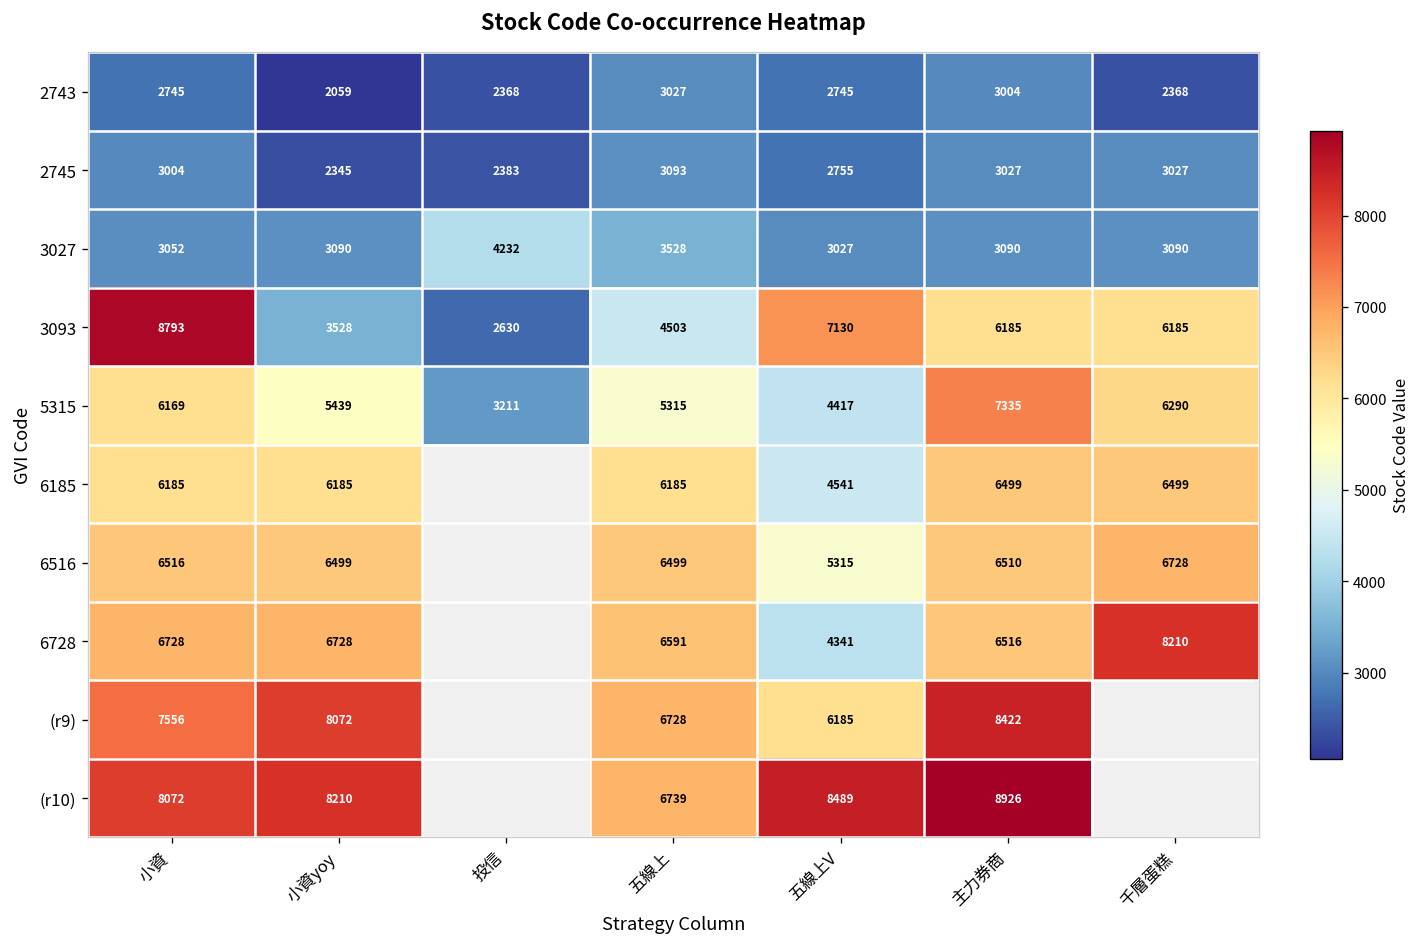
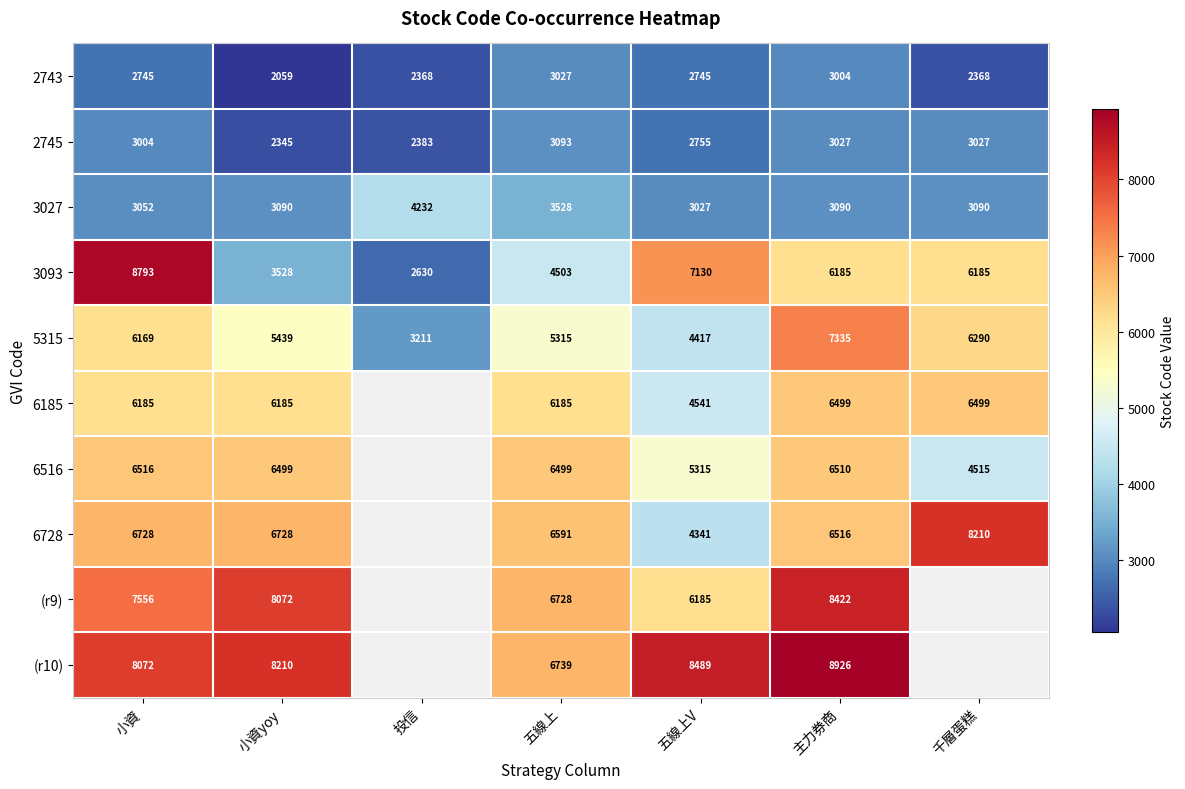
  {
    "2743": {
      "小資": 2745,
      "小資yoy": 2059,
      "投信": 2368,
      "五線上": 3027,
      "五線上V": 2745,
      "主力券商": 3004,
      "千層蛋糕": 2368
    },
    "2745": {
      "小資": 3004,
      "小資yoy": 2345,
      "投信": 2383,
      "五線上": 3093,
      "五線上V": 2755,
      "主力券商": 3027,
      "千層蛋糕": 3027
    },
    "3027": {
      "小資": 3052,
      "小資yoy": 3090,
      "投信": 4232,
      "五線上": 3528,
      "五線上V": 3027,
      "主力券商": 3090,
      "千層蛋糕": 3090
    },
    "3093": {
      "小資": 8793,
      "小資yoy": 3528,
      "投信": 2630,
      "五線上": 4503,
      "五線上V": 7130,
      "主力券商": 6185,
      "千層蛋糕": 6185
    },
    "5315": {
      "小資": 6169,
      "小資yoy": 5439,
      "投信": 3211,
      "五線上": 5315,
      "五線上V": 4417,
      "主力券商": 7335,
      "千層蛋糕": 6290
    },
    "6185": {
      "小資": 6185,
      "小資yoy": 6185,
      "五線上": 6185,
      "五線上V": 4541,
      "主力券商": 6499,
      "千層蛋糕": 6499
    },
    "6516": {
      "小資": 6516,
      "小資yoy": 6499,
      "五線上": 6499,
      "五線上V": 5315,
      "主力券商": 6510,
-     "千層蛋糕": 6728
+     "千層蛋糕": 4515
    },
    "6728": {
      "小資": 6728,
      "小資yoy": 6728,
      "五線上": 6591,
      "五線上V": 4341,
      "主力券商": 6516,
      "千層蛋糕": 8210
    },
    "(r9)": {
      "小資": 7556,
      "小資yoy": 8072,
      "五線上": 6728,
      "五線上V": 6185,
      "主力券商": 8422
    },
    "(r10)": {
      "小資": 8072,
      "小資yoy": 8210,
      "五線上": 6739,
      "五線上V": 8489,
      "主力券商": 8926
    }
  }
